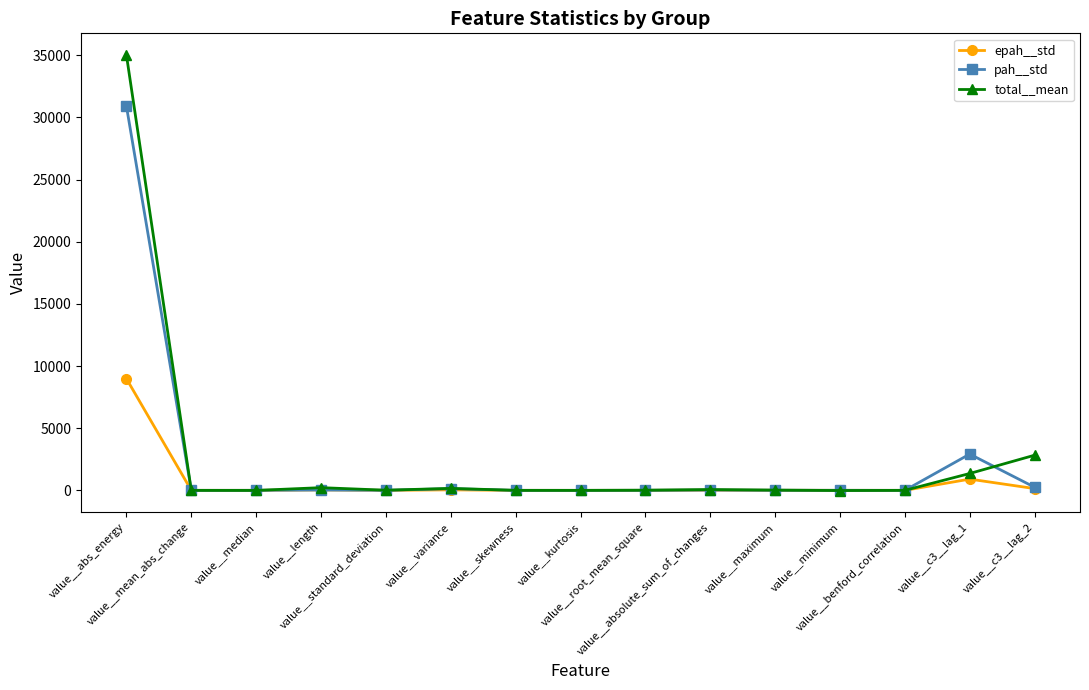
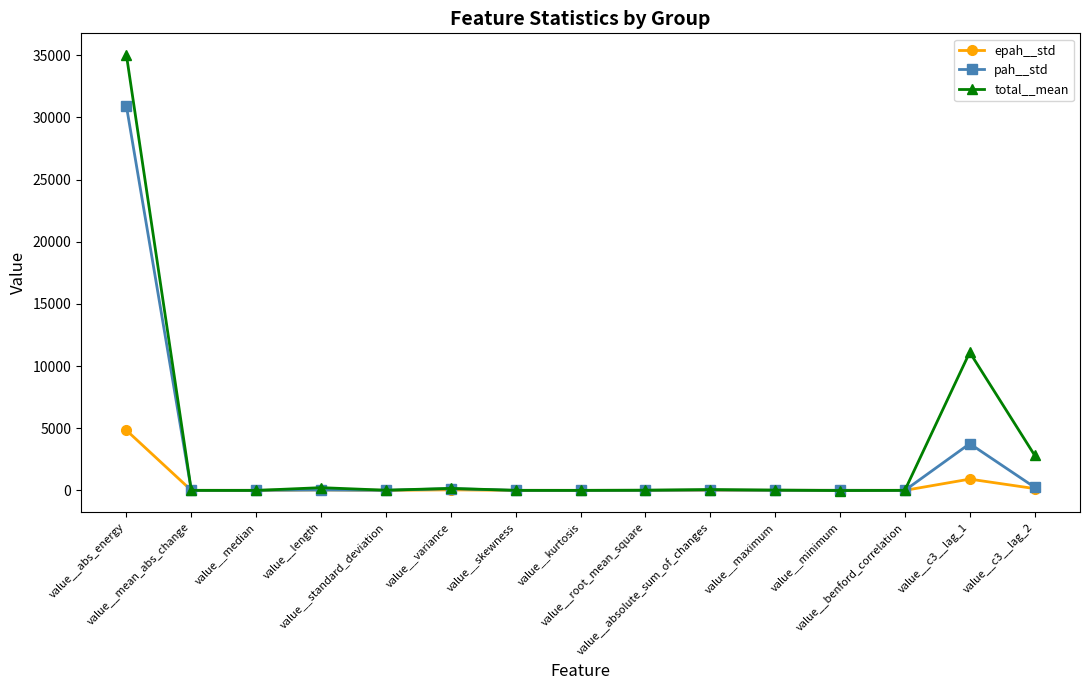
  {
    "epah__std": {
-     "value__abs_energy": 9000,
+     "value__abs_energy": 4800,
      "value__c3__lag_1": 900
    },
    "pah__std": {
      "value__abs_energy": 30900,
-     "value__c3__lag_1": 2900
+     "value__c3__lag_1": 3800
    },
    "total__mean": {
      "value__abs_energy": 35000,
-     "value__c3__lag_1": 1400,
+     "value__c3__lag_1": 11100,
      "value__c3__lag_2": 2800
    }
  }
